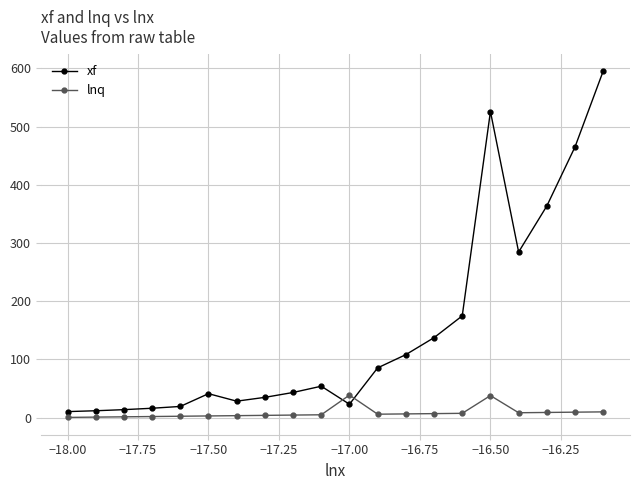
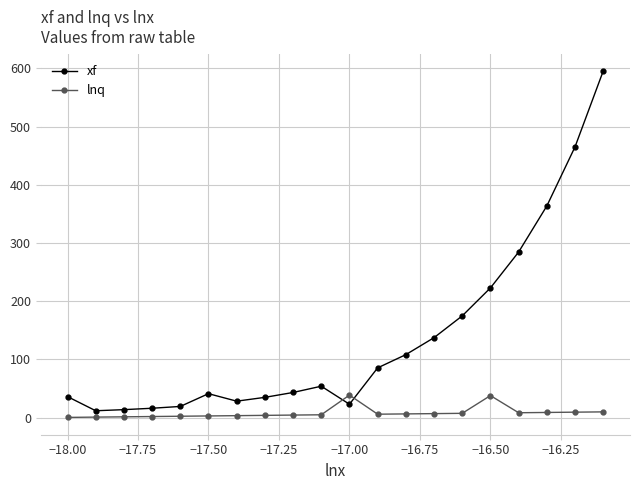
  {
    "xf": {
-     "−18.00": 10,
+     "−18.00": 40,
      "−17.50": 40,
      "−17.00": 20,
-     "−16.50": 530
+     "−16.50": 220
    },
    "lnq": {
      "−18.00": 0,
      "−17.50": 0,
      "−17.00": 40,
      "−16.50": 40
    }
  }
